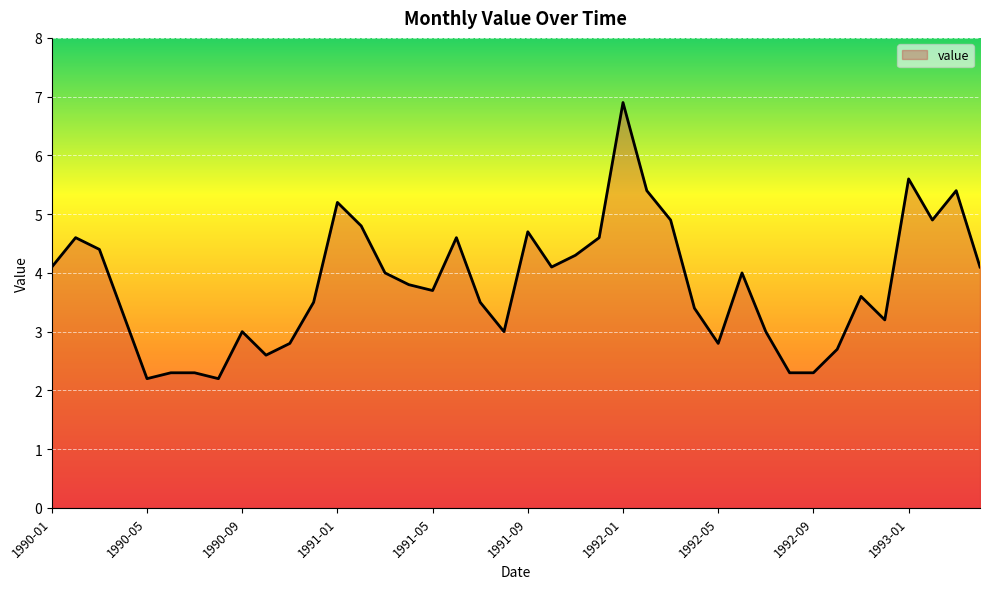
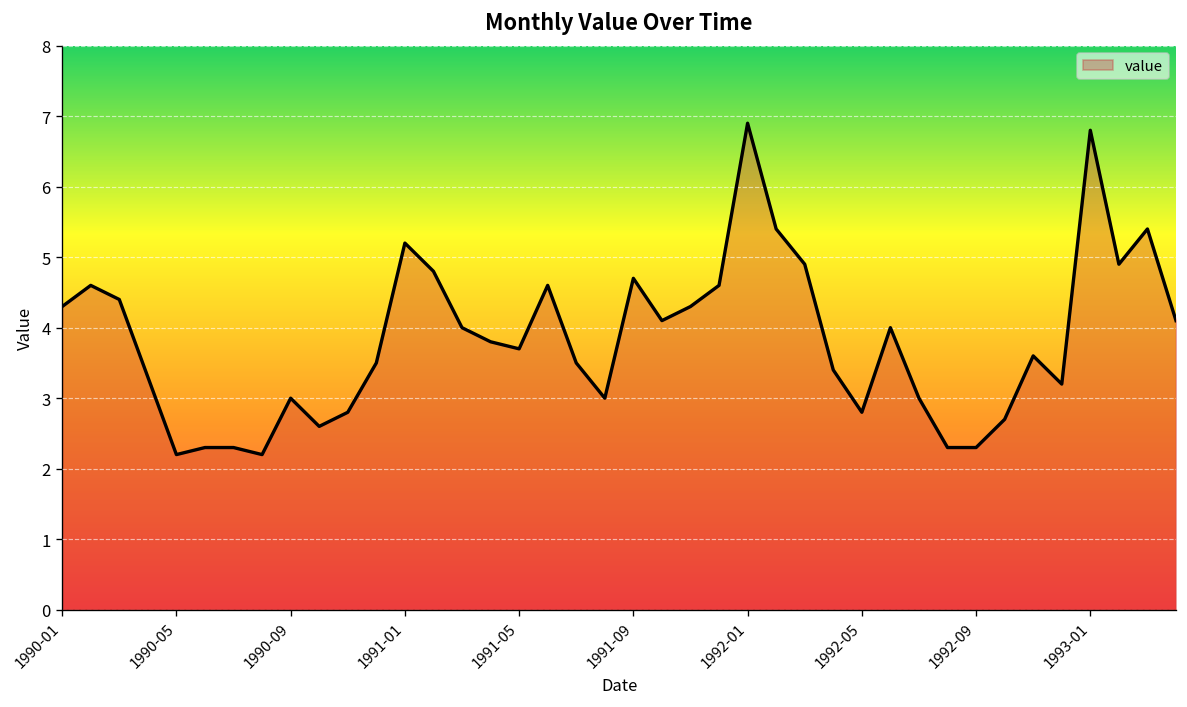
  {
-   "1990-01": 4.1,
+   "1990-01": 4.3,
    "1990-05": 2.2,
    "1990-09": 3.0,
    "1991-01": 5.2,
    "1991-05": 3.7,
    "1991-09": 4.7,
    "1992-01": 6.9,
    "1992-05": 2.8,
    "1992-09": 2.3,
-   "1993-01": 5.6
+   "1993-01": 6.8
  }
